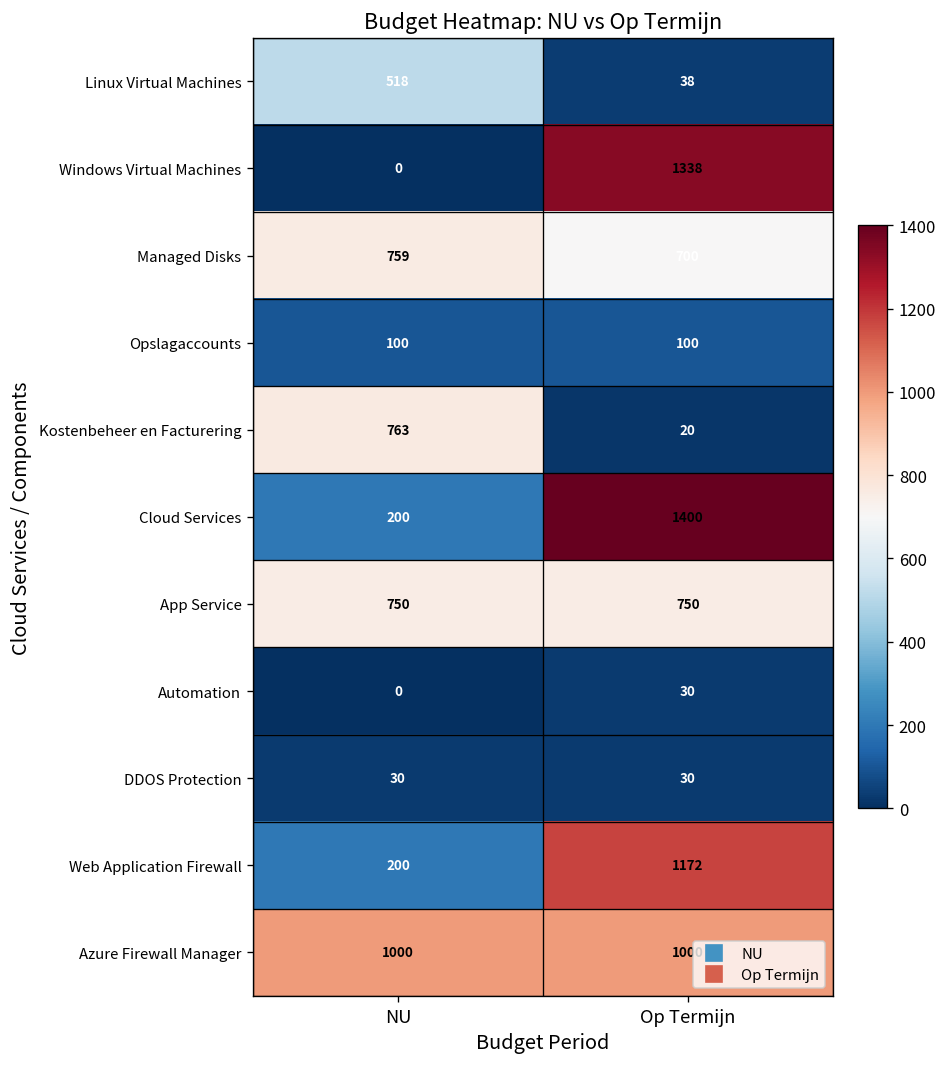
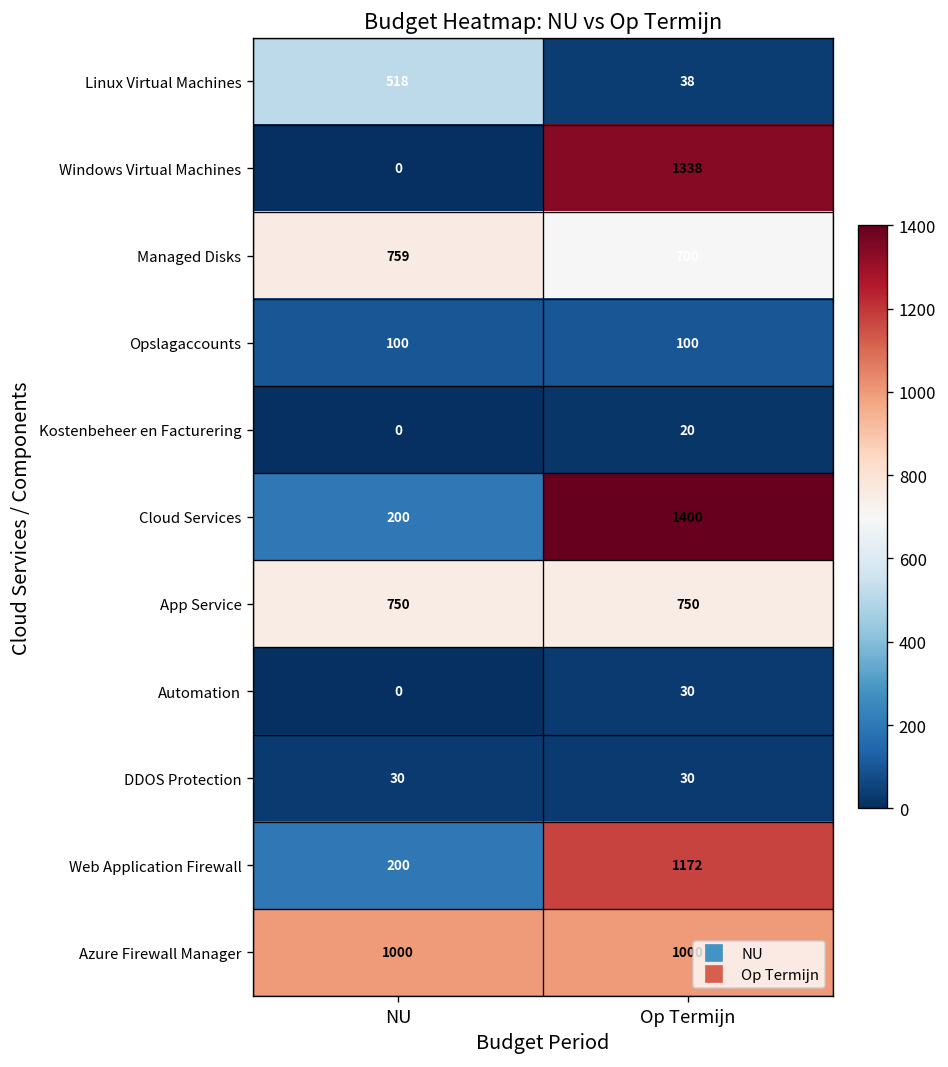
  {
    "Linux Virtual Machines": {
      "NU": 518,
      "Op Termijn": 38
    },
    "Windows Virtual Machines": {
      "NU": 0,
      "Op Termijn": 1338
    },
    "Managed Disks": {
      "NU": 759
    },
    "Opslagaccounts": {
      "NU": 100,
      "Op Termijn": 100
    },
    "Kostenbeheer en Facturering": {
-     "NU": 763,
+     "NU": 0,
      "Op Termijn": 20
    },
    "Cloud Services": {
      "NU": 200,
      "Op Termijn": 1400
    },
    "App Service": {
      "NU": 750,
      "Op Termijn": 750
    },
    "Automation": {
      "NU": 0,
      "Op Termijn": 30
    },
    "DDOS Protection": {
      "NU": 30,
      "Op Termijn": 30
    },
    "Web Application Firewall": {
      "NU": 200,
      "Op Termijn": 1172
    },
    "Azure Firewall Manager": {
      "NU": 1000
    }
  }
